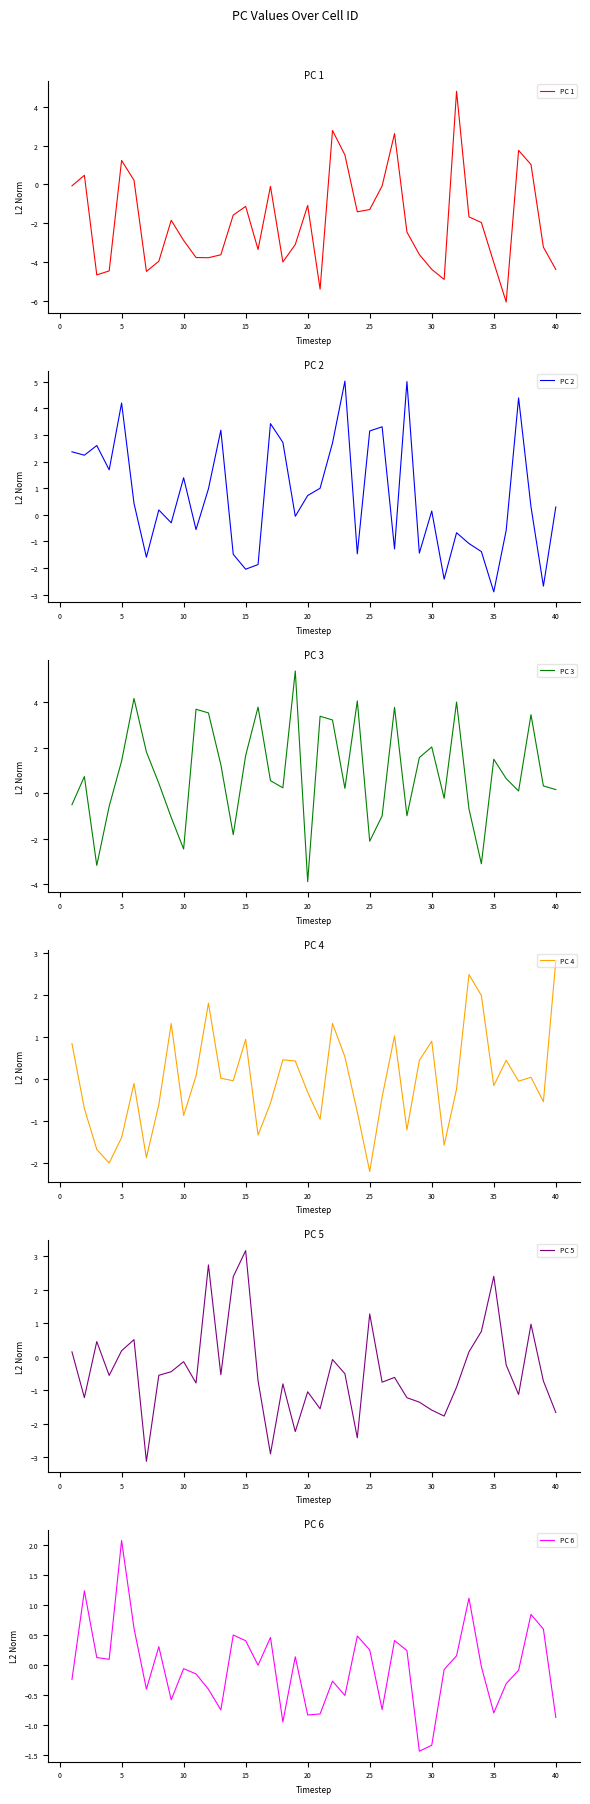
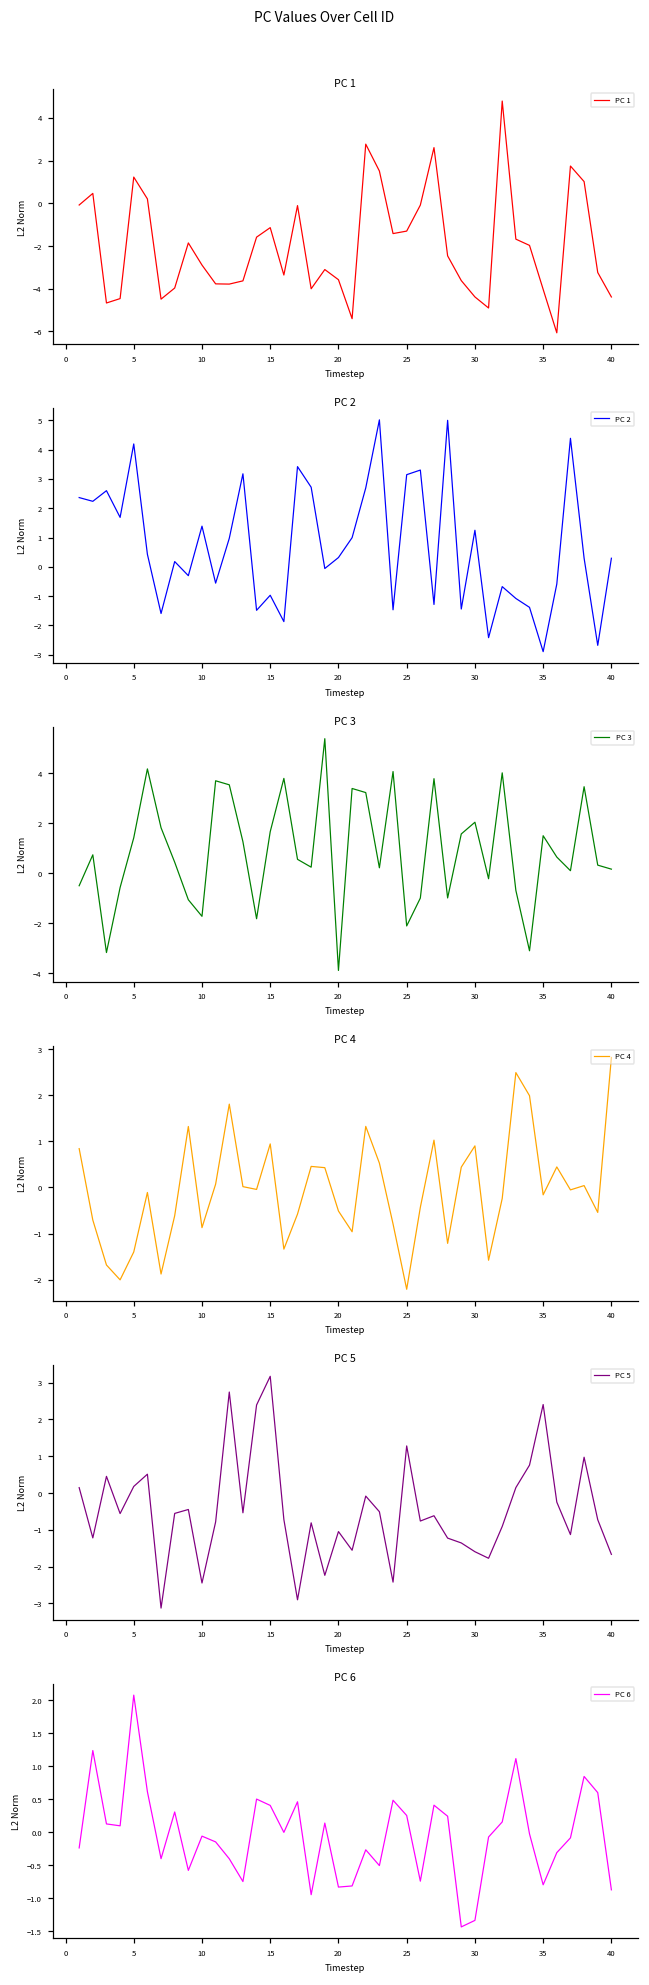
  {
    "PC 1": {
      "5": 1.2,
      "10": -2.9,
      "15": -1.1,
-     "20": -1.1,
+     "20": -3.6,
      "25": -1.3,
      "30": -4.4,
      "35": -4.0,
      "40": -4.4
    },
    "PC 2": {
      "5": 4.2,
      "10": 1.4,
-     "15": -2.0,
-     "20": 0.7,
+     "15": -1.0,
+     "20": 0.3,
      "25": 3.1,
-     "30": 0.1,
+     "30": 1.2,
      "35": -2.9,
      "40": 0.3
    },
    "PC 3": {
      "5": 1.4,
-     "10": -2.5,
+     "10": -1.7,
      "15": 1.7,
      "20": -3.9,
      "25": -2.1,
      "30": 2.0,
      "35": 1.5,
      "40": 0.2
    },
    "PC 4": {
      "5": -1.4,
      "10": -0.9,
      "15": 0.9,
-     "20": -0.3,
+     "20": -0.5,
      "25": -2.2,
      "30": 0.9,
      "35": -0.2
    },
    "PC 5": {
      "5": 0.2,
-     "10": -0.1,
+     "10": -2.4,
      "15": 3.2,
      "20": -1.0,
      "25": 1.3,
      "30": -1.6,
      "35": 2.4,
      "40": -1.7
    },
    "PC 6": {
      "5": 2.1,
      "10": -0.1,
      "15": 0.4,
      "20": -0.8,
      "25": 0.3,
      "30": -1.3,
      "35": -0.8,
      "40": -0.9
    }
  }
